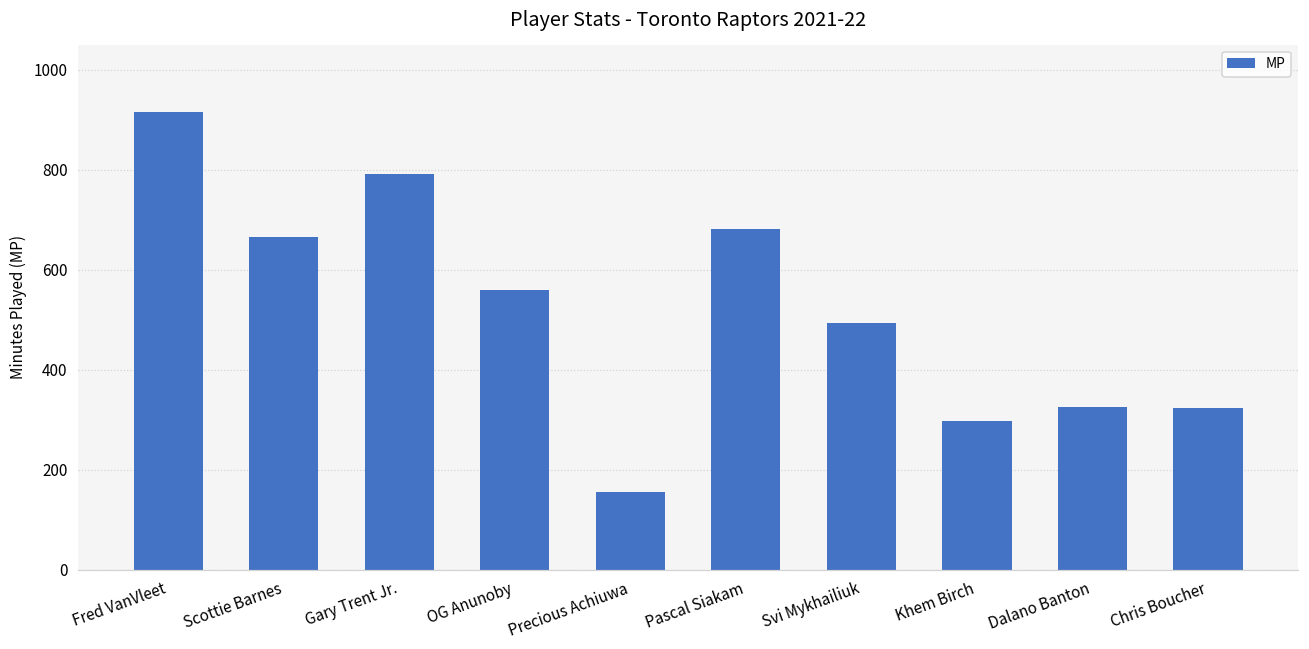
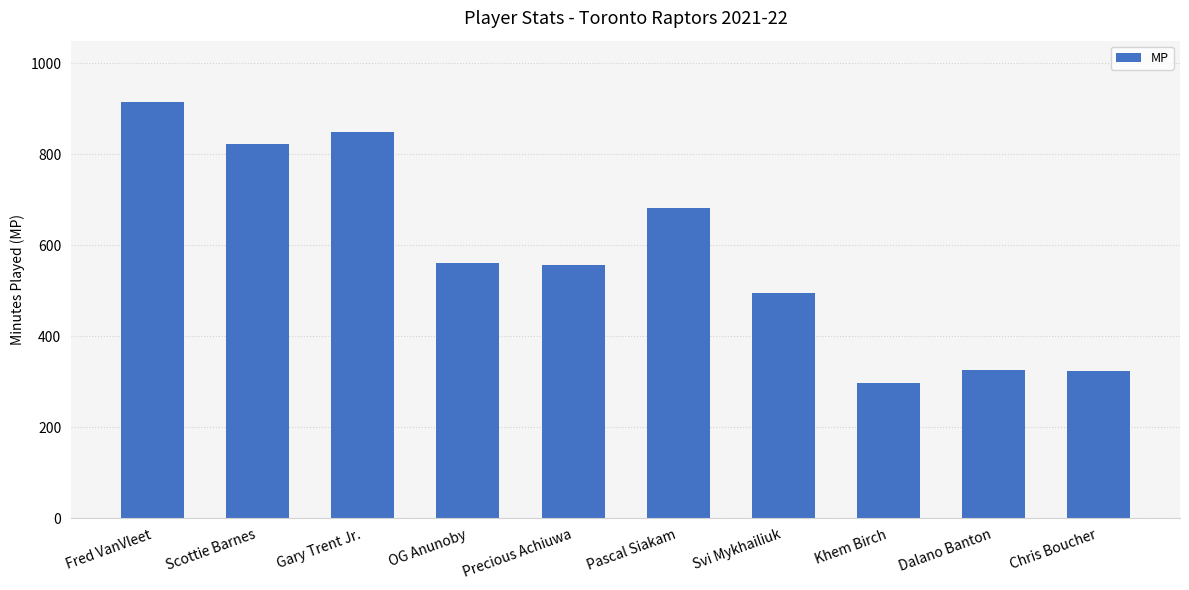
  {
    "Fred VanVleet": 920,
-   "Scottie Barnes": 670,
-   "Gary Trent Jr.": 790,
+   "Scottie Barnes": 820,
+   "Gary Trent Jr.": 850,
    "OG Anunoby": 560,
-   "Precious Achiuwa": 160,
+   "Precious Achiuwa": 560,
    "Pascal Siakam": 680,
    "Svi Mykhailiuk": 490,
    "Khem Birch": 300,
    "Dalano Banton": 330,
    "Chris Boucher": 320
  }
